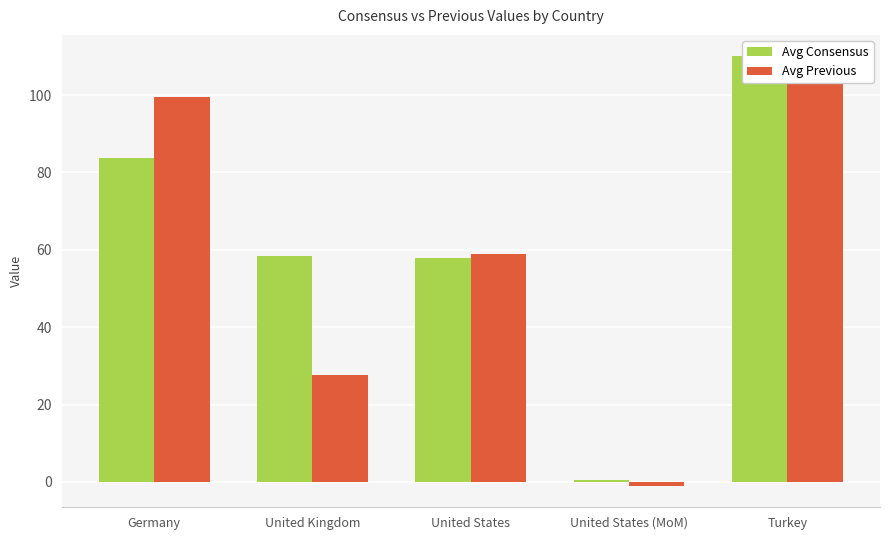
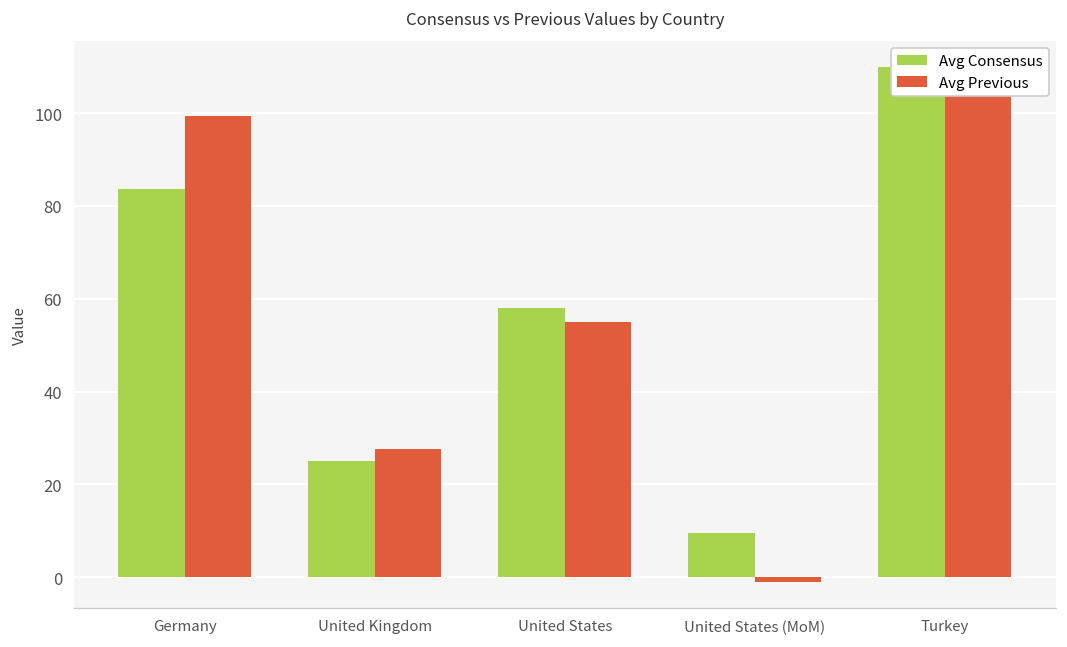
  {
    "Avg Consensus": {
      "Germany": 84,
-     "United Kingdom": 59,
+     "United Kingdom": 25,
      "United States": 58,
-     "United States (MoM)": 1
+     "United States (MoM)": 10
    },
    "Avg Previous": {
      "Germany": 99,
      "United Kingdom": 28,
-     "United States": 59,
+     "United States": 55,
      "United States (MoM)": -1
    }
  }
